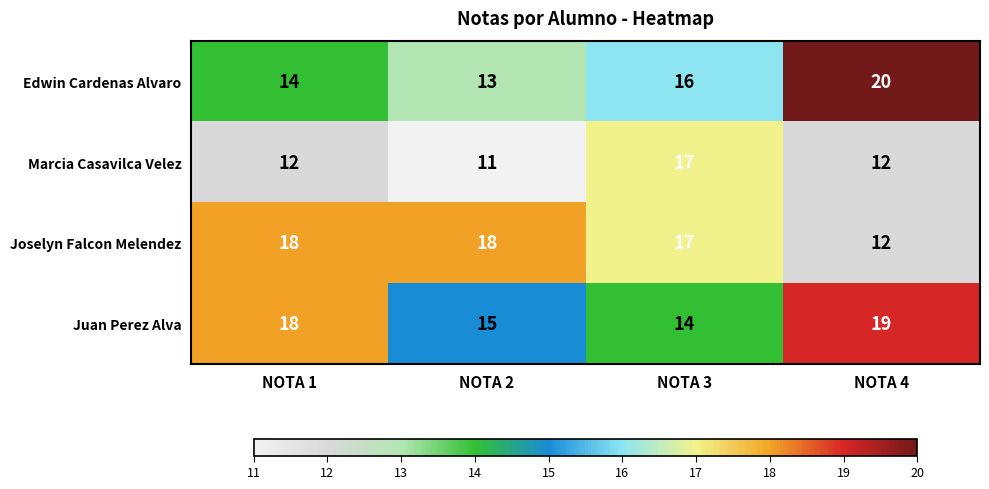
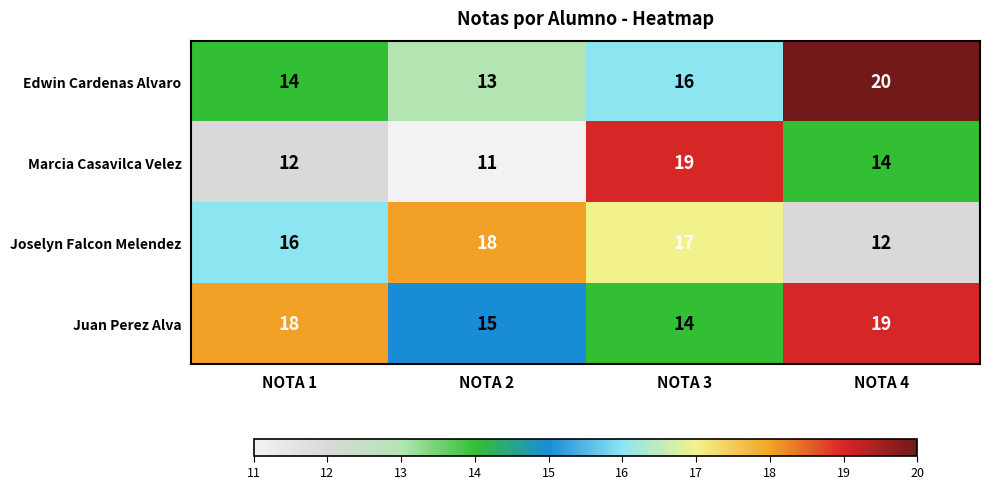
  {
    "Edwin Cardenas Alvaro": {
      "NOTA 1": 14,
      "NOTA 2": 13,
      "NOTA 3": 16,
      "NOTA 4": 20
    },
    "Marcia Casavilca Velez": {
      "NOTA 1": 12,
      "NOTA 2": 11,
-     "NOTA 3": 17,
-     "NOTA 4": 12
+     "NOTA 3": 19,
+     "NOTA 4": 14
    },
    "Joselyn Falcon Melendez": {
-     "NOTA 1": 18,
+     "NOTA 1": 16,
      "NOTA 2": 18,
      "NOTA 3": 17,
      "NOTA 4": 12
    },
    "Juan Perez Alva": {
      "NOTA 1": 18,
      "NOTA 2": 15,
      "NOTA 3": 14,
      "NOTA 4": 19
    }
  }
